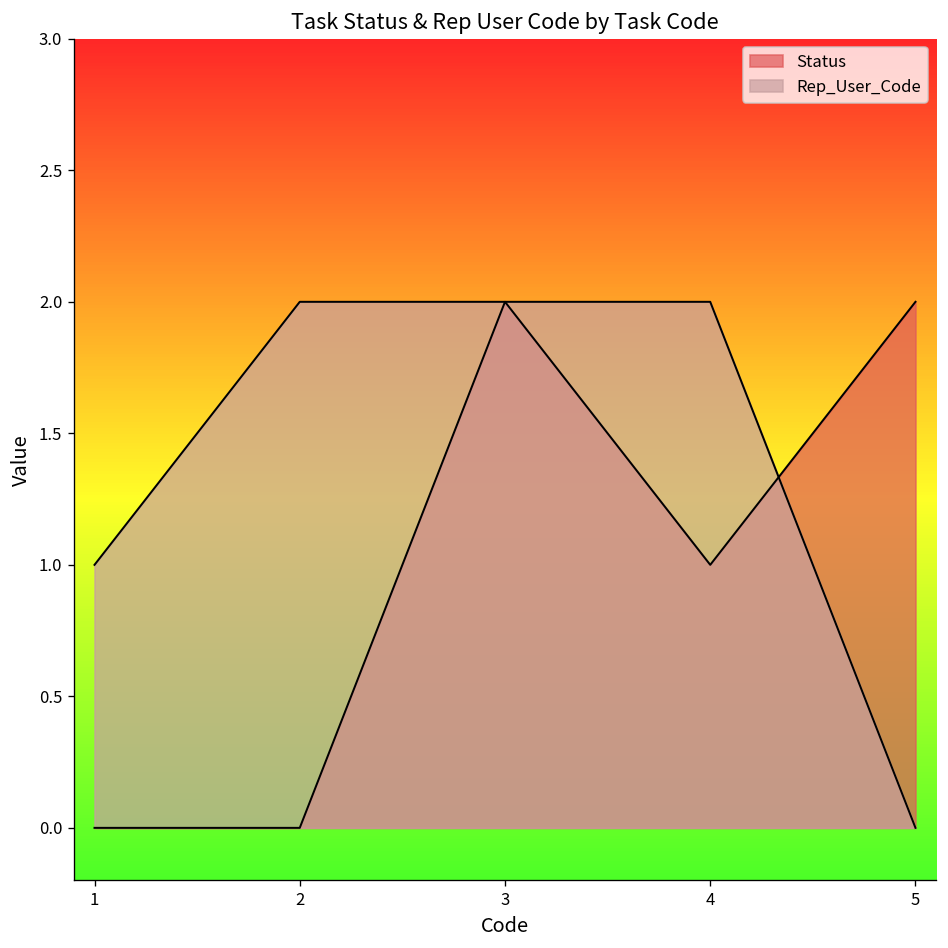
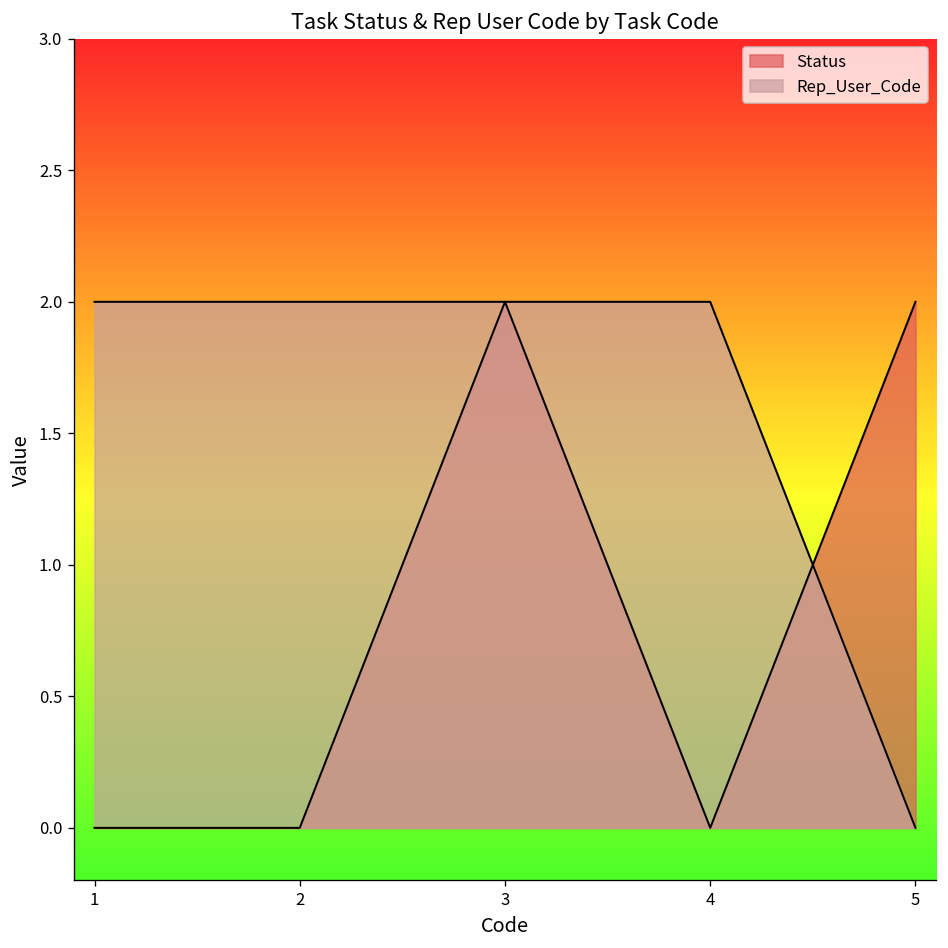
  {
    "Status": {
      "1": 0,
      "2": 0,
-     "4": 1,
+     "4": 0,
      "5": 2
    },
    "Rep_User_Code": {
-     "1": 1,
+     "1": 2,
      "2": 2,
      "4": 2,
      "5": 0
    }
  }
